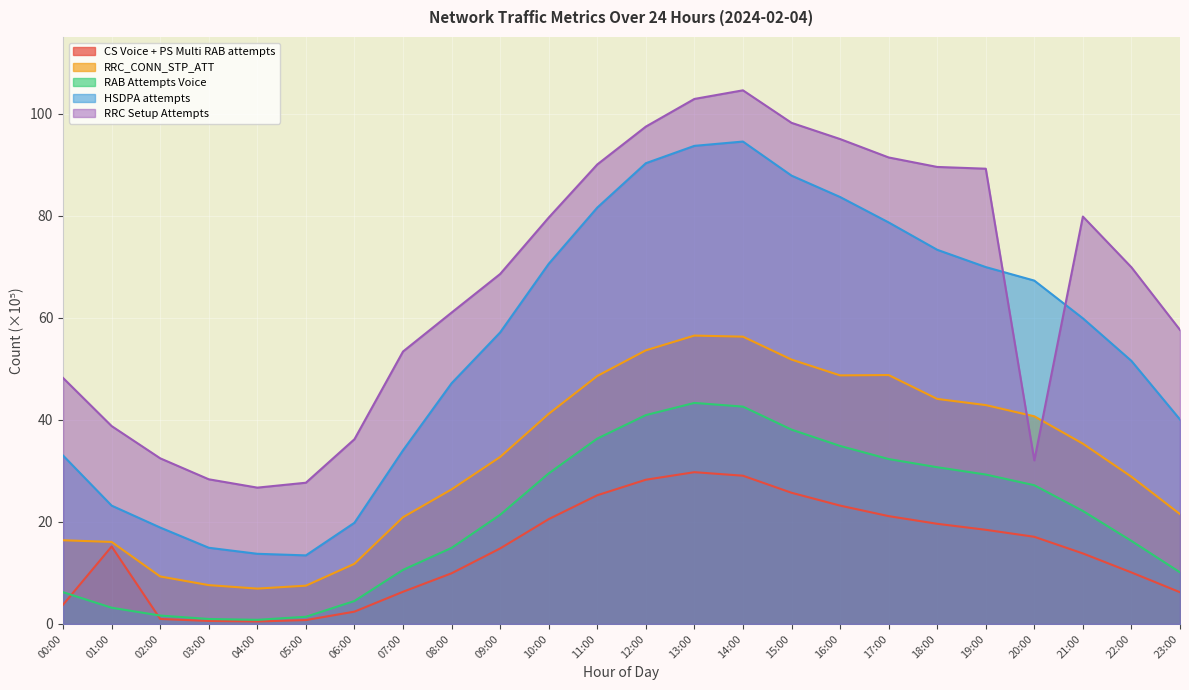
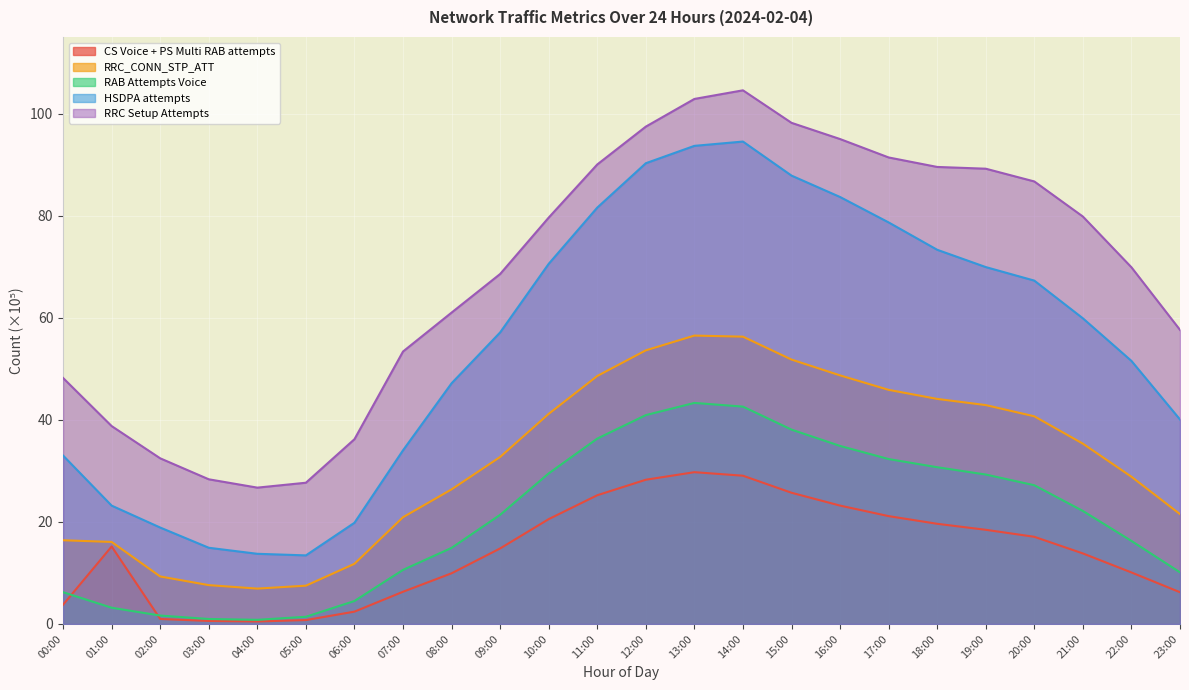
  {
    "CS Voice + PS Multi RAB attempts": {
      "00:00": 4,
      "01:00": 15,
      "02:00": 1,
      "05:00": 1,
      "06:00": 2,
      "07:00": 6,
      "08:00": 10,
      "09:00": 15,
      "10:00": 21,
      "11:00": 25,
      "12:00": 28,
      "13:00": 30,
      "14:00": 29,
      "15:00": 26,
      "16:00": 23,
      "17:00": 21,
      "18:00": 20,
      "19:00": 18,
      "20:00": 17,
      "21:00": 14,
      "22:00": 10,
      "23:00": 6
    },
    "RRC_CONN_STP_ATT": {
      "00:00": 16,
      "01:00": 16,
      "02:00": 9,
      "03:00": 8,
      "04:00": 7,
      "05:00": 8,
      "06:00": 12,
      "07:00": 21,
      "08:00": 26,
      "09:00": 33,
      "10:00": 41,
      "11:00": 49,
      "12:00": 54,
      "13:00": 57,
      "14:00": 56,
      "15:00": 52,
      "16:00": 49,
-     "17:00": 49,
+     "17:00": 46,
      "18:00": 44,
      "19:00": 43,
      "20:00": 41,
      "21:00": 35,
      "22:00": 29,
      "23:00": 22
    },
    "RAB Attempts Voice": {
      "00:00": 6,
      "01:00": 3,
      "02:00": 2,
      "05:00": 1,
      "06:00": 4,
      "07:00": 11,
      "08:00": 15,
      "09:00": 21,
      "10:00": 30,
      "11:00": 36,
      "12:00": 41,
      "13:00": 43,
      "14:00": 43,
      "15:00": 38,
      "16:00": 35,
      "17:00": 32,
      "18:00": 31,
      "19:00": 29,
      "20:00": 27,
      "21:00": 22,
      "22:00": 16,
      "23:00": 10
    },
    "HSDPA attempts": {
      "00:00": 33,
      "01:00": 23,
      "02:00": 19,
      "03:00": 15,
      "04:00": 14,
      "05:00": 13,
      "06:00": 20,
      "07:00": 34,
      "08:00": 47,
      "09:00": 57,
      "10:00": 71,
      "11:00": 82,
      "12:00": 90,
      "13:00": 94,
      "14:00": 95,
      "15:00": 88,
      "16:00": 84,
      "17:00": 79,
      "18:00": 73,
      "19:00": 70,
      "20:00": 67,
      "21:00": 60,
      "22:00": 52,
      "23:00": 40
    },
    "RRC Setup Attempts": {
      "00:00": 48,
      "01:00": 39,
      "02:00": 32,
      "03:00": 28,
      "04:00": 27,
      "05:00": 28,
      "06:00": 36,
      "07:00": 53,
      "08:00": 61,
      "09:00": 69,
      "10:00": 80,
      "11:00": 90,
      "12:00": 98,
      "13:00": 103,
      "14:00": 105,
      "15:00": 98,
      "16:00": 95,
      "17:00": 91,
      "18:00": 90,
      "19:00": 89,
-     "20:00": 32,
+     "20:00": 87,
      "21:00": 80,
      "22:00": 70,
      "23:00": 58
    }
  }
